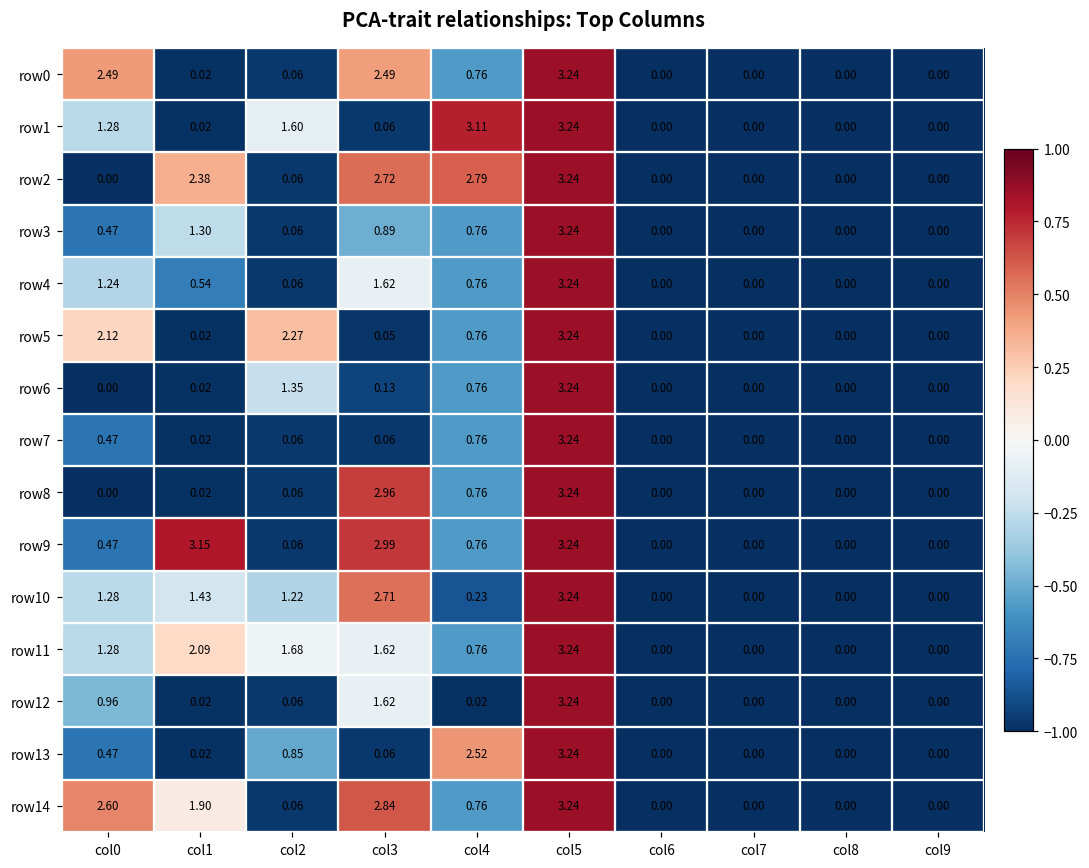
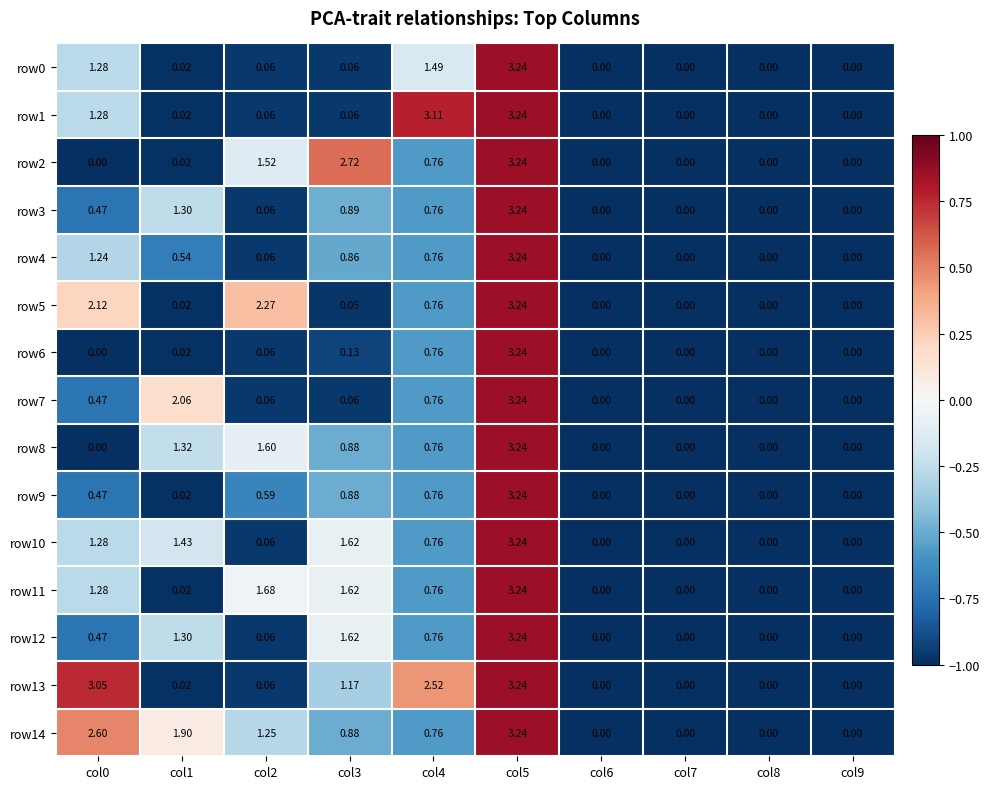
  {
    "row0": {
-     "col0": 2.49,
+     "col0": 1.28,
      "col1": 0.02,
      "col2": 0.06,
-     "col3": 2.49,
-     "col4": 0.76,
+     "col3": 0.06,
+     "col4": 1.49,
      "col5": 3.24,
      "col6": 0.00,
      "col7": 0.00,
      "col8": 0.00,
      "col9": 0.00
    },
    "row1": {
      "col0": 1.28,
      "col1": 0.02,
-     "col2": 1.60,
+     "col2": 0.06,
      "col3": 0.06,
      "col4": 3.11,
      "col5": 3.24,
      "col6": 0.00,
      "col7": 0.00,
      "col8": 0.00,
      "col9": 0.00
    },
    "row2": {
      "col0": 0.00,
-     "col1": 2.38,
-     "col2": 0.06,
+     "col1": 0.02,
+     "col2": 1.52,
      "col3": 2.72,
-     "col4": 2.79,
+     "col4": 0.76,
      "col5": 3.24,
      "col6": 0.00,
      "col7": 0.00,
      "col8": 0.00,
      "col9": 0.00
    },
    "row3": {
      "col0": 0.47,
      "col1": 1.30,
      "col2": 0.06,
      "col3": 0.89,
      "col4": 0.76,
      "col5": 3.24,
      "col6": 0.00,
      "col7": 0.00,
      "col8": 0.00,
      "col9": 0.00
    },
    "row4": {
      "col0": 1.24,
      "col1": 0.54,
      "col2": 0.06,
-     "col3": 1.62,
+     "col3": 0.86,
      "col4": 0.76,
      "col5": 3.24,
      "col6": 0.00,
      "col7": 0.00,
      "col8": 0.00,
      "col9": 0.00
    },
    "row5": {
      "col0": 2.12,
      "col1": 0.02,
      "col2": 2.27,
      "col3": 0.05,
      "col4": 0.76,
      "col5": 3.24,
      "col6": 0.00,
      "col7": 0.00,
      "col8": 0.00,
      "col9": 0.00
    },
    "row6": {
      "col0": 0.00,
      "col1": 0.02,
-     "col2": 1.35,
+     "col2": 0.06,
      "col3": 0.13,
      "col4": 0.76,
      "col5": 3.24,
      "col6": 0.00,
      "col7": 0.00,
      "col8": 0.00,
      "col9": 0.00
    },
    "row7": {
      "col0": 0.47,
-     "col1": 0.02,
+     "col1": 2.06,
      "col2": 0.06,
      "col3": 0.06,
      "col4": 0.76,
      "col5": 3.24,
      "col6": 0.00,
      "col7": 0.00,
      "col8": 0.00,
      "col9": 0.00
    },
    "row8": {
      "col0": 0.00,
-     "col1": 0.02,
-     "col2": 0.06,
-     "col3": 2.96,
+     "col1": 1.32,
+     "col2": 1.60,
+     "col3": 0.88,
      "col4": 0.76,
      "col5": 3.24,
      "col6": 0.00,
      "col7": 0.00,
      "col8": 0.00,
      "col9": 0.00
    },
    "row9": {
      "col0": 0.47,
-     "col1": 3.15,
-     "col2": 0.06,
-     "col3": 2.99,
+     "col1": 0.02,
+     "col2": 0.59,
+     "col3": 0.88,
      "col4": 0.76,
      "col5": 3.24,
      "col6": 0.00,
      "col7": 0.00,
      "col8": 0.00,
      "col9": 0.00
    },
    "row10": {
      "col0": 1.28,
      "col1": 1.43,
-     "col2": 1.22,
-     "col3": 2.71,
-     "col4": 0.23,
+     "col2": 0.06,
+     "col3": 1.62,
+     "col4": 0.76,
      "col5": 3.24,
      "col6": 0.00,
      "col7": 0.00,
      "col8": 0.00,
      "col9": 0.00
    },
    "row11": {
      "col0": 1.28,
-     "col1": 2.09,
+     "col1": 0.02,
      "col2": 1.68,
      "col3": 1.62,
      "col4": 0.76,
      "col5": 3.24,
      "col6": 0.00,
      "col7": 0.00,
      "col8": 0.00,
      "col9": 0.00
    },
    "row12": {
-     "col0": 0.96,
-     "col1": 0.02,
+     "col0": 0.47,
+     "col1": 1.30,
      "col2": 0.06,
      "col3": 1.62,
-     "col4": 0.02,
+     "col4": 0.76,
      "col5": 3.24,
      "col6": 0.00,
      "col7": 0.00,
      "col8": 0.00,
      "col9": 0.00
    },
    "row13": {
-     "col0": 0.47,
+     "col0": 3.05,
      "col1": 0.02,
-     "col2": 0.85,
-     "col3": 0.06,
+     "col2": 0.06,
+     "col3": 1.17,
      "col4": 2.52,
      "col5": 3.24,
      "col6": 0.00,
      "col7": 0.00,
      "col8": 0.00,
      "col9": 0.00
    },
    "row14": {
      "col0": 2.60,
      "col1": 1.90,
-     "col2": 0.06,
-     "col3": 2.84,
+     "col2": 1.25,
+     "col3": 0.88,
      "col4": 0.76,
      "col5": 3.24,
      "col6": 0.00,
      "col7": 0.00,
      "col8": 0.00,
      "col9": 0.00
    }
  }
